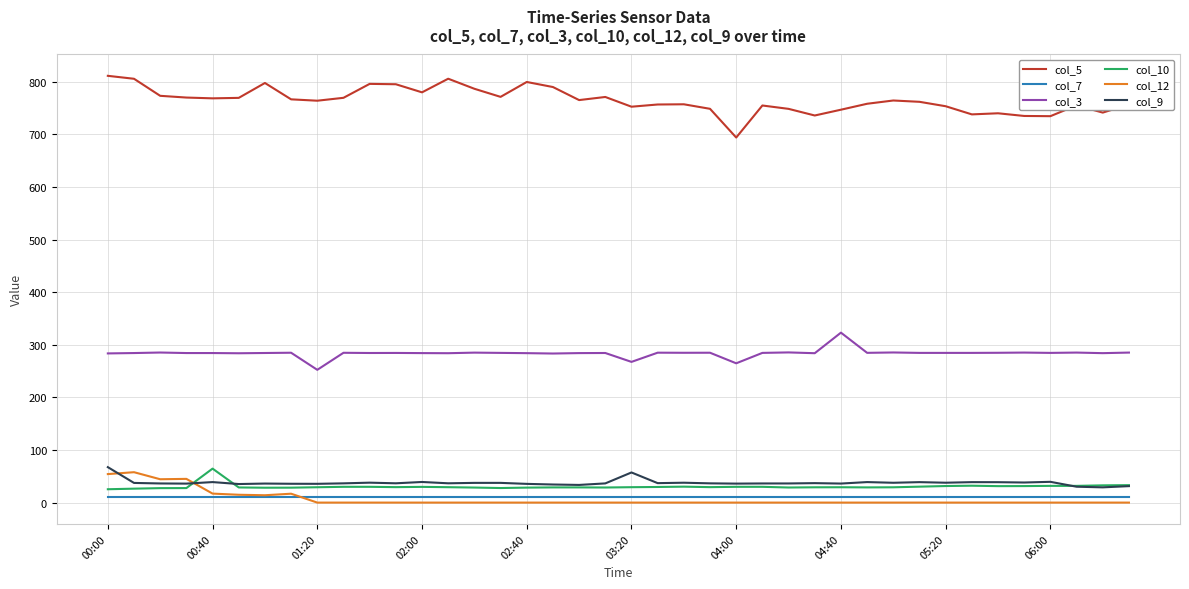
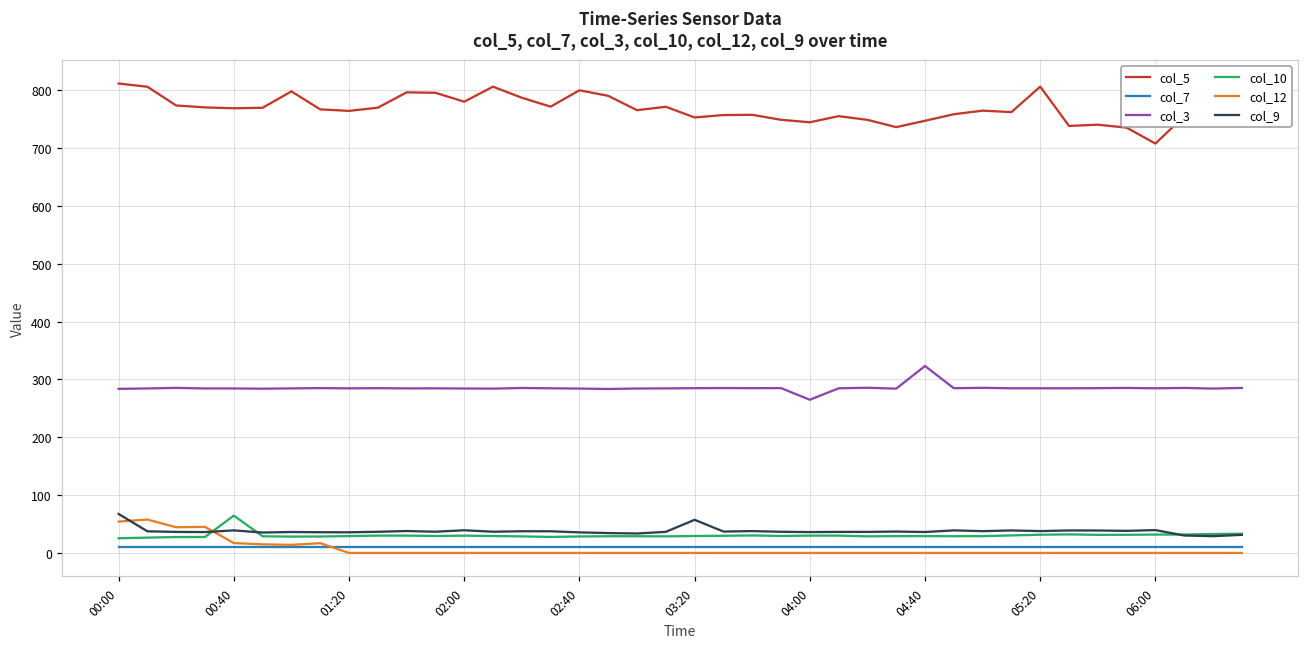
  {
    "col_5": {
      "00:00": 810,
      "00:40": 770,
      "01:20": 760,
      "02:00": 780,
      "02:40": 800,
      "03:20": 750,
-     "04:00": 690,
+     "04:00": 740,
      "04:40": 750,
-     "05:20": 750,
-     "06:00": 730
+     "05:20": 810,
+     "06:00": 710
    },
    "col_7": {
      "00:00": 10,
      "00:40": 10,
      "01:20": 10,
      "02:00": 10,
      "02:40": 10,
      "03:20": 10,
      "04:00": 10,
      "04:40": 10,
      "05:20": 10,
      "06:00": 10
    },
    "col_3": {
      "00:00": 280,
      "00:40": 280,
-     "01:20": 250,
+     "01:20": 280,
      "02:00": 280,
      "02:40": 280,
-     "03:20": 270,
+     "03:20": 280,
      "04:00": 260,
      "04:40": 320,
      "05:20": 280,
      "06:00": 280
    },
    "col_10": {
      "00:00": 30,
      "00:40": 60,
      "01:20": 30,
      "02:00": 30,
      "02:40": 30,
      "03:20": 30,
      "04:00": 30,
      "04:40": 30,
      "05:20": 30,
      "06:00": 30
    },
    "col_12": {
      "00:00": 50,
      "00:40": 20,
      "01:20": 0,
      "02:00": 0,
      "02:40": 0,
      "03:20": 0,
      "04:00": 0,
      "04:40": 0,
      "05:20": 0,
      "06:00": 0
    },
    "col_9": {
      "00:00": 70,
      "00:40": 40,
      "01:20": 40,
      "02:00": 40,
      "02:40": 40,
      "03:20": 60,
      "04:00": 40,
      "04:40": 40,
      "05:20": 40,
      "06:00": 40
    }
  }
